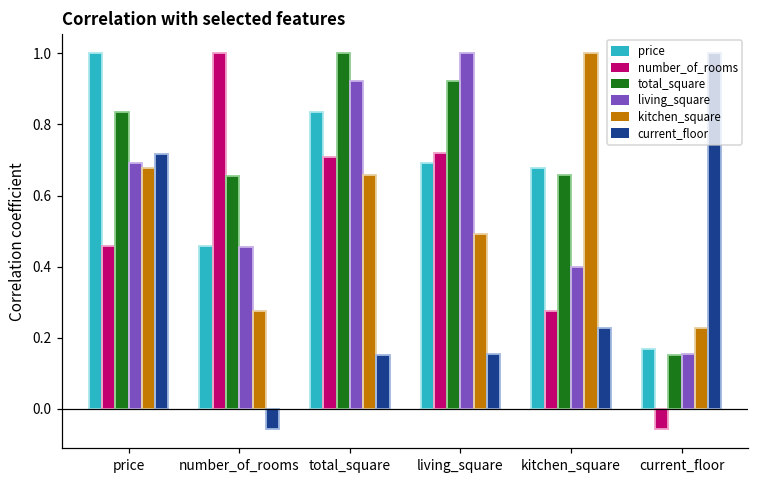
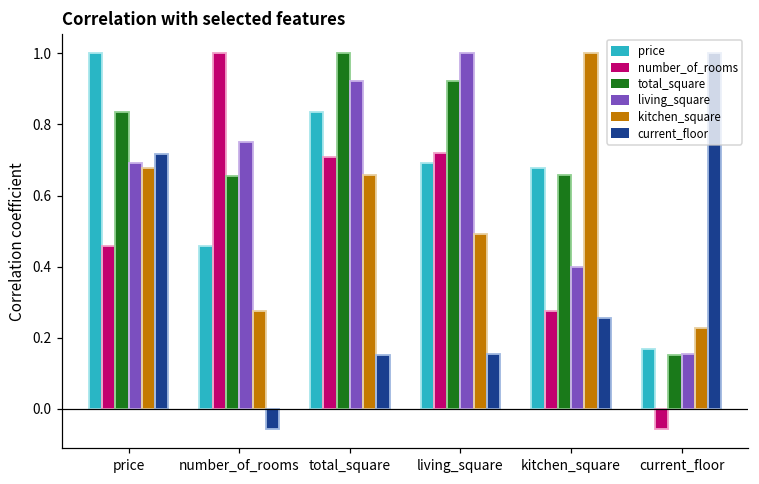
  {
    "price": {
      "price": 1.00,
      "number_of_rooms": 0.46,
      "total_square": 0.83,
      "living_square": 0.69,
      "kitchen_square": 0.68,
      "current_floor": 0.17
    },
    "number_of_rooms": {
      "price": 0.46,
      "number_of_rooms": 1.00,
      "total_square": 0.71,
      "living_square": 0.72,
      "kitchen_square": 0.27,
      "current_floor": -0.06
    },
    "total_square": {
      "price": 0.83,
      "number_of_rooms": 0.66,
      "total_square": 1.00,
      "living_square": 0.92,
      "kitchen_square": 0.66,
      "current_floor": 0.15
    },
    "living_square": {
      "price": 0.69,
-     "number_of_rooms": 0.46,
+     "number_of_rooms": 0.75,
      "total_square": 0.92,
      "living_square": 1.00,
      "kitchen_square": 0.40,
      "current_floor": 0.15
    },
    "kitchen_square": {
      "price": 0.68,
      "number_of_rooms": 0.27,
      "total_square": 0.66,
      "living_square": 0.49,
      "kitchen_square": 1.00,
      "current_floor": 0.23
    },
    "current_floor": {
      "price": 0.72,
      "number_of_rooms": -0.06,
      "total_square": 0.15,
      "living_square": 0.15,
-     "kitchen_square": 0.23
+     "kitchen_square": 0.26
    }
  }
